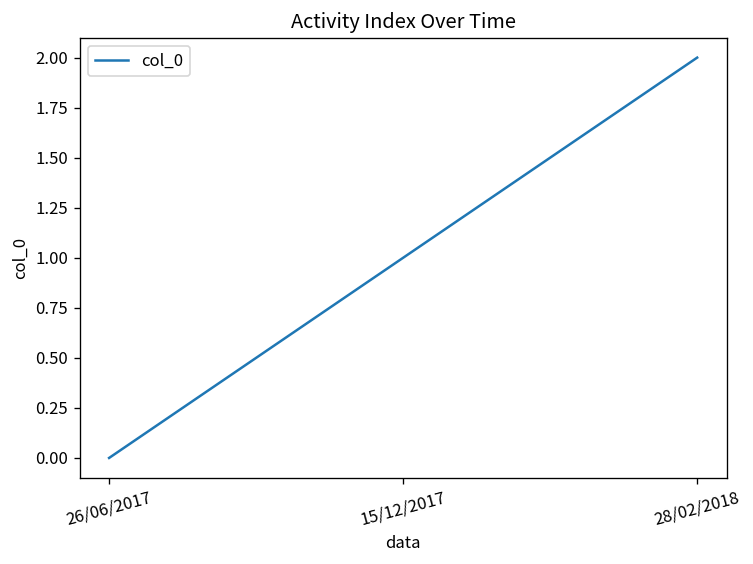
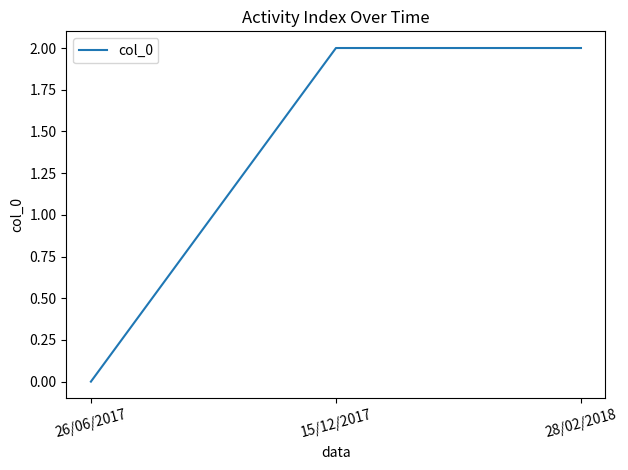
  {
    "26/06/2017": 0,
-   "15/12/2017": 1,
+   "15/12/2017": 2,
    "28/02/2018": 2
  }
